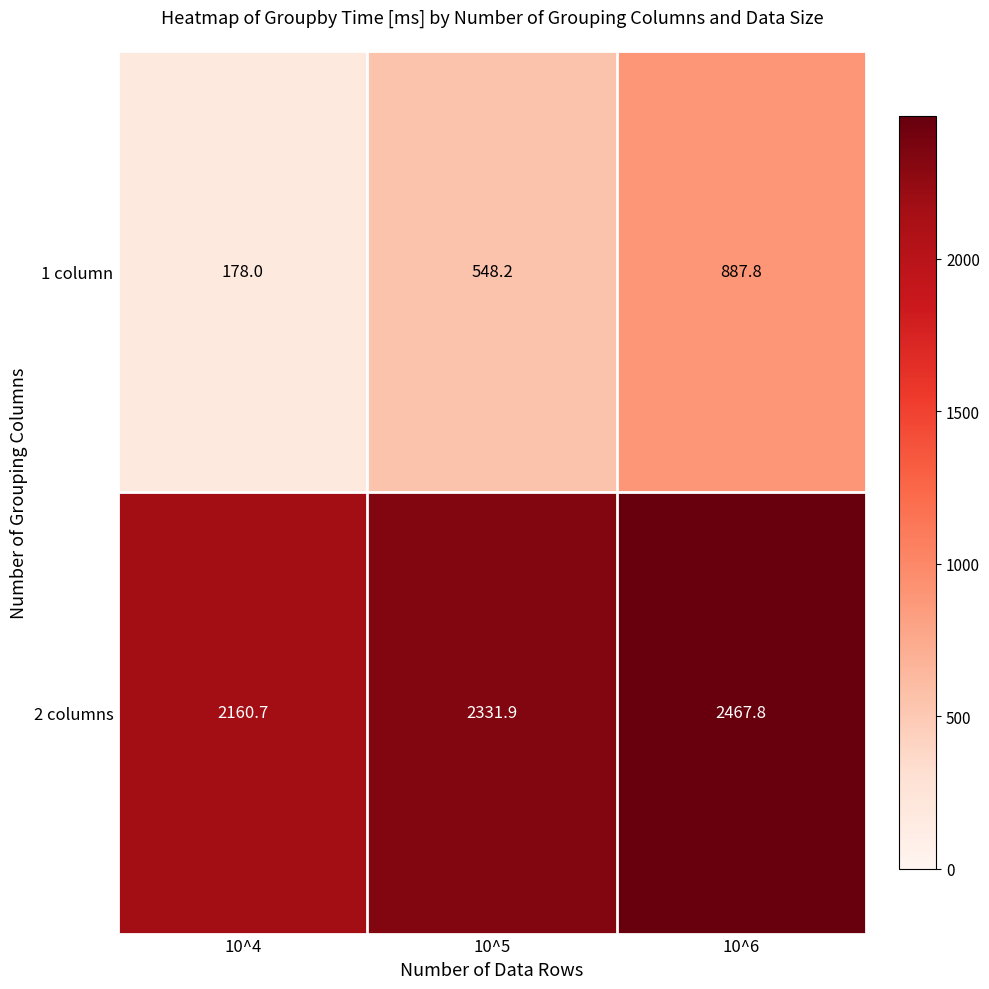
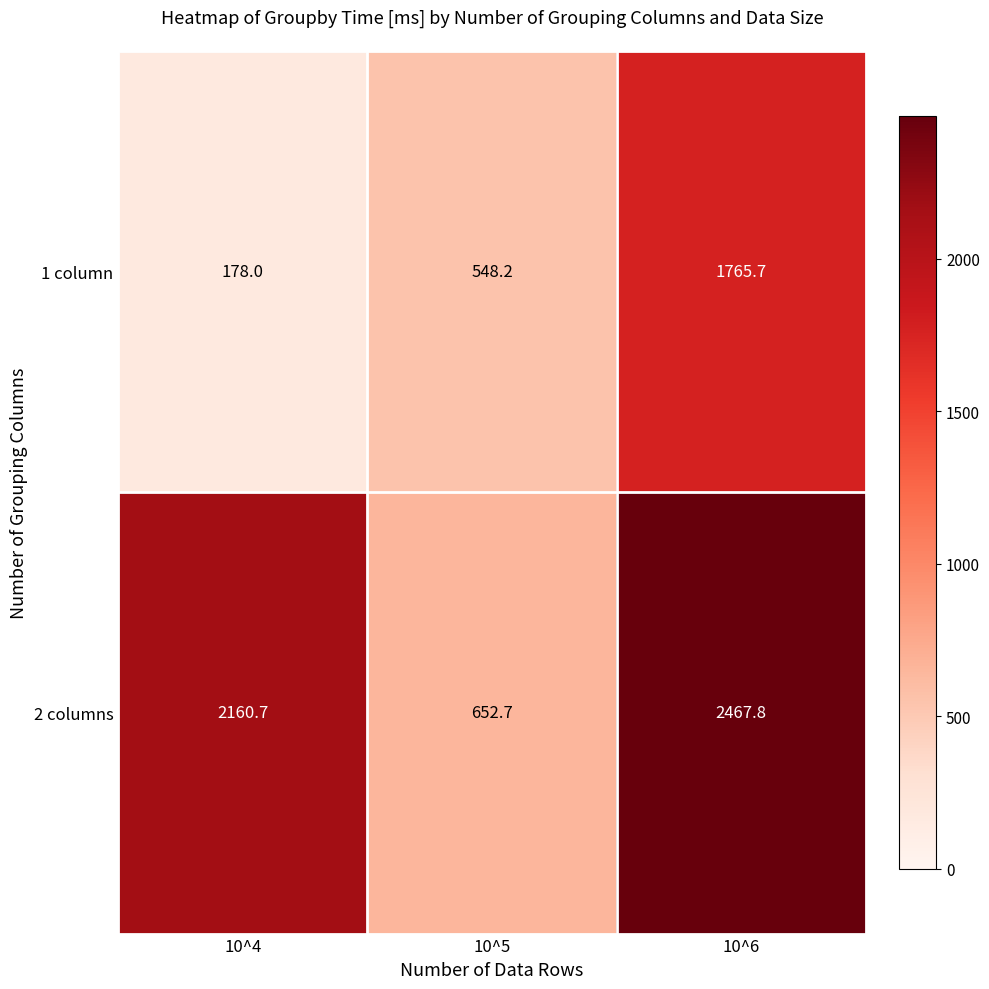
  {
    "1 column": {
      "10^4": 178.0,
      "10^5": 548.2,
-     "10^6": 887.8
+     "10^6": 1765.7
    },
    "2 columns": {
      "10^4": 2160.7,
-     "10^5": 2331.9,
+     "10^5": 652.7,
      "10^6": 2467.8
    }
  }
